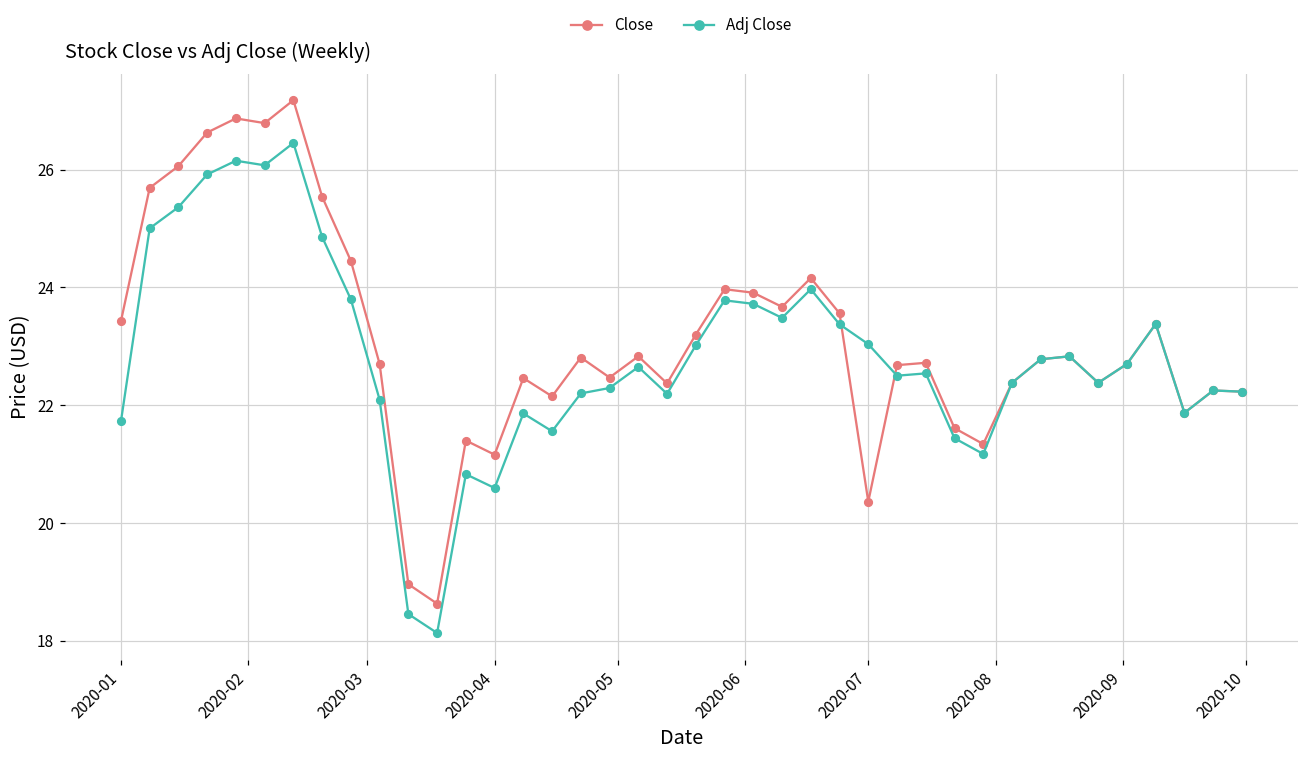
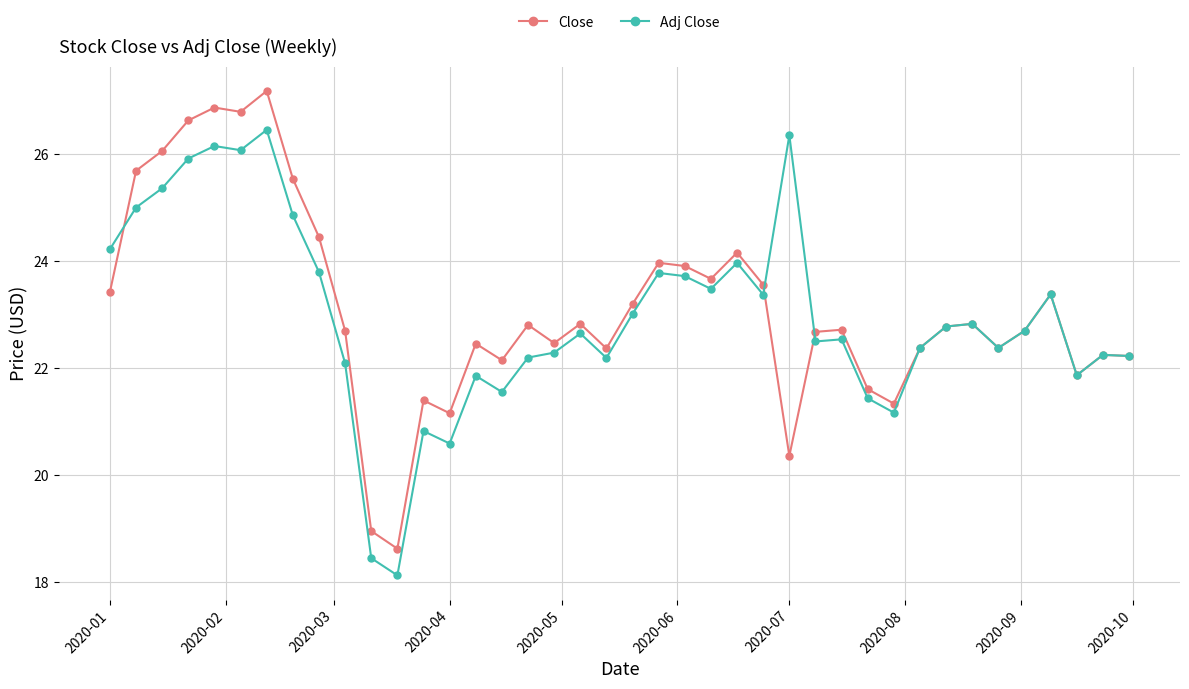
  {
    "Close": {
      "2020-01": 23.4,
      "2020-04": 21.2,
      "2020-07": 20.4
    },
    "Adj Close": {
-     "2020-01": 21.7,
+     "2020-01": 24.2,
      "2020-04": 20.6,
-     "2020-07": 23.0
+     "2020-07": 26.4
    }
  }
